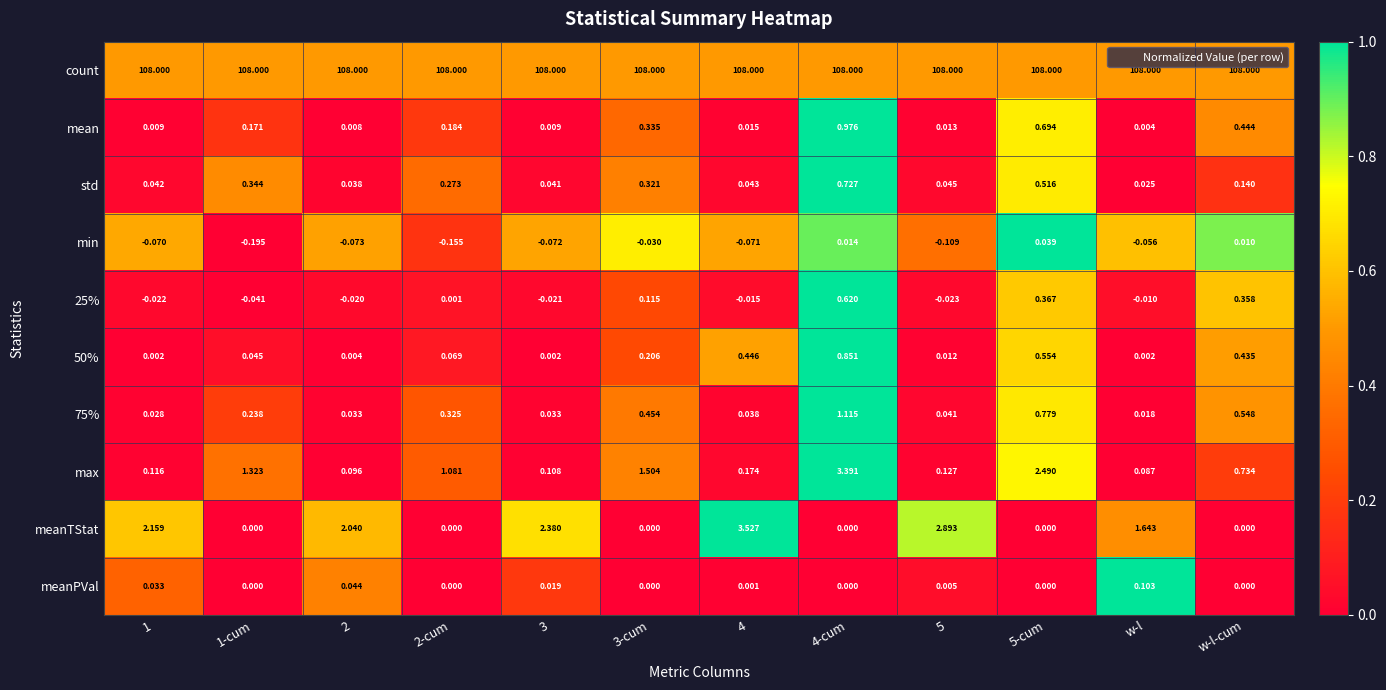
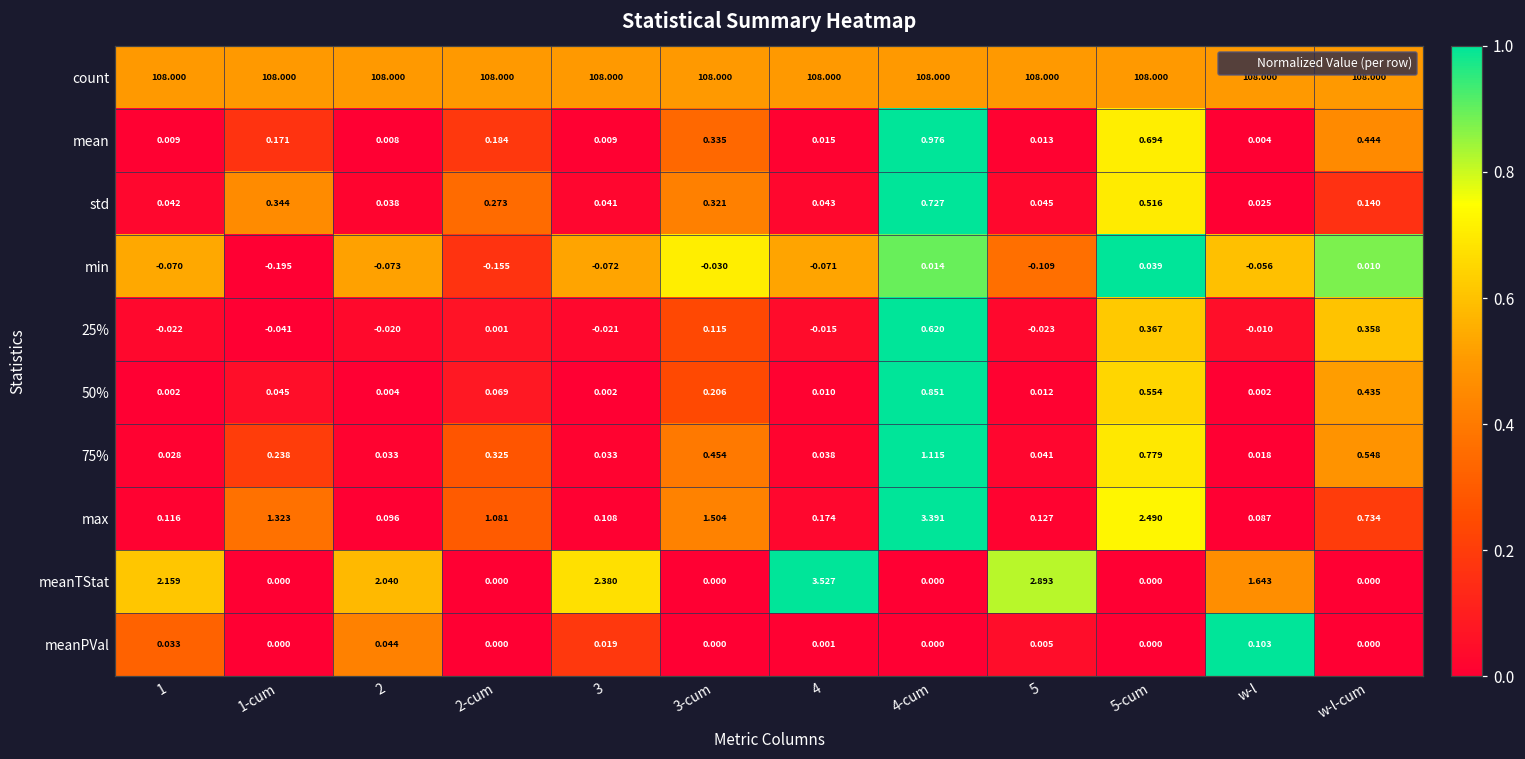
  {
    "count": {
      "1": 108.000,
      "1-cum": 108.000,
      "2": 108.000,
      "2-cum": 108.000,
      "3": 108.000,
      "3-cum": 108.000,
      "4": 108.000,
      "4-cum": 108.000,
      "5": 108.000,
      "5-cum": 108.000
    },
    "mean": {
      "1": 0.009,
      "1-cum": 0.171,
      "2": 0.008,
      "2-cum": 0.184,
      "3": 0.009,
      "3-cum": 0.335,
      "4": 0.015,
      "4-cum": 0.976,
      "5": 0.013,
      "5-cum": 0.694,
      "w-l": 0.004,
      "w-l-cum": 0.444
    },
    "std": {
      "1": 0.042,
      "1-cum": 0.344,
      "2": 0.038,
      "2-cum": 0.273,
      "3": 0.041,
      "3-cum": 0.321,
      "4": 0.043,
      "4-cum": 0.727,
      "5": 0.045,
      "5-cum": 0.516,
      "w-l": 0.025,
      "w-l-cum": 0.140
    },
    "min": {
      "1": -0.070,
      "1-cum": -0.195,
      "2": -0.073,
      "2-cum": -0.155,
      "3": -0.072,
      "3-cum": -0.030,
      "4": -0.071,
      "4-cum": 0.014,
      "5": -0.109,
      "5-cum": 0.039,
      "w-l": -0.056,
      "w-l-cum": 0.010
    },
    "25%": {
      "1": -0.022,
      "1-cum": -0.041,
      "2": -0.020,
      "2-cum": 0.001,
      "3": -0.021,
      "3-cum": 0.115,
      "4": -0.015,
      "4-cum": 0.620,
      "5": -0.023,
      "5-cum": 0.367,
      "w-l": -0.010,
      "w-l-cum": 0.358
    },
    "50%": {
      "1": 0.002,
      "1-cum": 0.045,
      "2": 0.004,
      "2-cum": 0.069,
      "3": 0.002,
      "3-cum": 0.206,
-     "4": 0.446,
+     "4": 0.010,
      "4-cum": 0.851,
      "5": 0.012,
      "5-cum": 0.554,
      "w-l": 0.002,
      "w-l-cum": 0.435
    },
    "75%": {
      "1": 0.028,
      "1-cum": 0.238,
      "2": 0.033,
      "2-cum": 0.325,
      "3": 0.033,
      "3-cum": 0.454,
      "4": 0.038,
      "4-cum": 1.115,
      "5": 0.041,
      "5-cum": 0.779,
      "w-l": 0.018,
      "w-l-cum": 0.548
    },
    "max": {
      "1": 0.116,
      "1-cum": 1.323,
      "2": 0.096,
      "2-cum": 1.081,
      "3": 0.108,
      "3-cum": 1.504,
      "4": 0.174,
      "4-cum": 3.391,
      "5": 0.127,
      "5-cum": 2.490,
      "w-l": 0.087,
      "w-l-cum": 0.734
    },
    "meanTStat": {
      "1": 2.159,
      "1-cum": 0.000,
      "2": 2.040,
      "2-cum": 0.000,
      "3": 2.380,
      "3-cum": 0.000,
      "4": 3.527,
      "4-cum": 0.000,
      "5": 2.893,
      "5-cum": 0.000,
      "w-l": 1.643,
      "w-l-cum": 0.000
    },
    "meanPVal": {
      "1": 0.033,
      "1-cum": 0.000,
      "2": 0.044,
      "2-cum": 0.000,
      "3": 0.019,
      "3-cum": 0.000,
      "4": 0.001,
      "4-cum": 0.000,
      "5": 0.005,
      "5-cum": 0.000,
      "w-l": 0.103,
      "w-l-cum": 0.000
    }
  }
